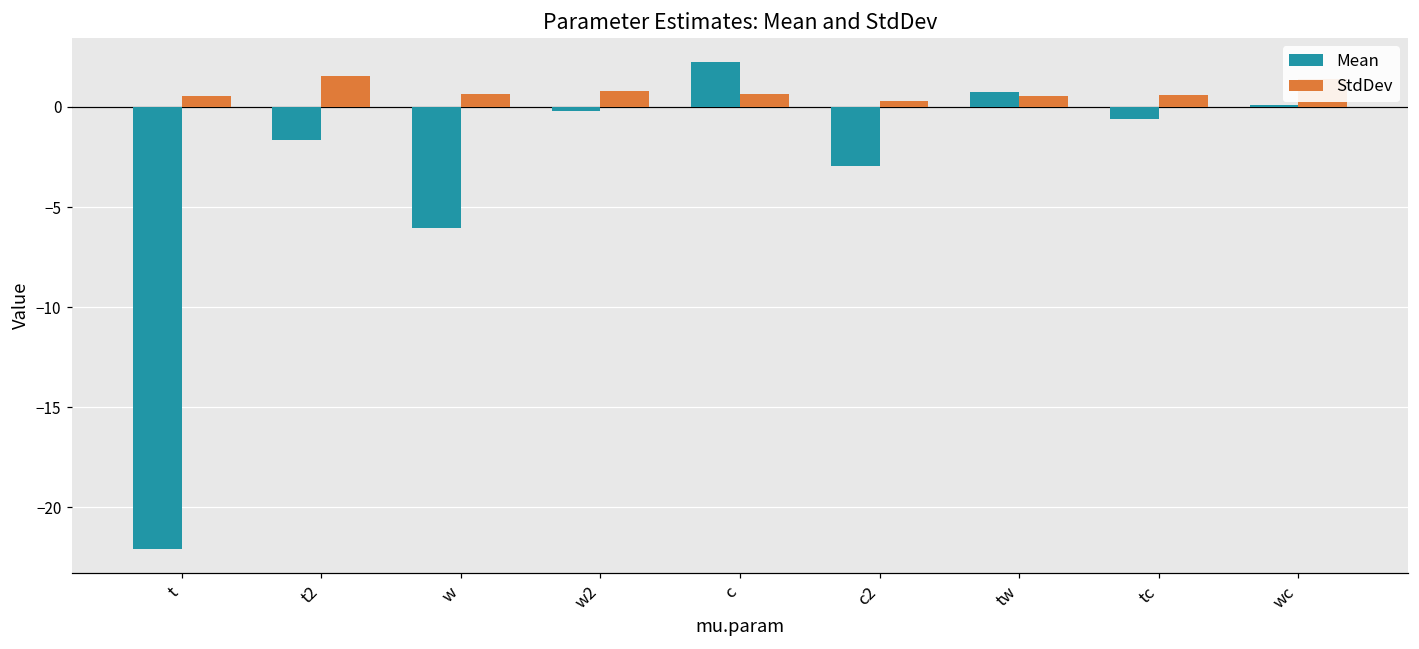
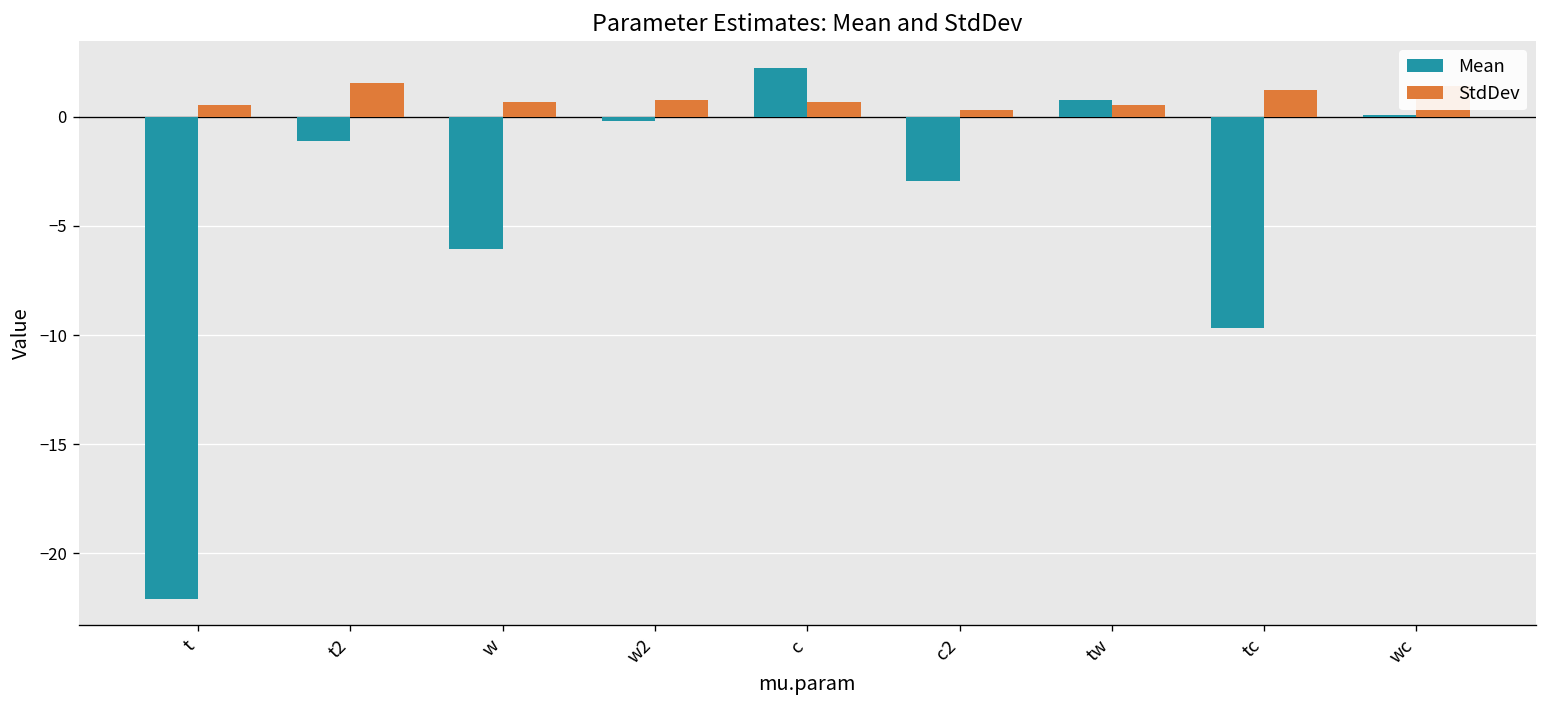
  {
    "Mean": {
      "t": -22.1,
-     "t2": -1.7,
+     "t2": -1.1,
      "w": -6.0,
      "w2": -0.2,
      "c": 2.2,
      "c2": -2.9,
      "tw": 0.8,
-     "tc": -0.6
+     "tc": -9.7
    },
    "StdDev": {
      "t": 0.5,
      "t2": 1.5,
      "w": 0.7,
      "w2": 0.8,
      "c": 0.7,
      "c2": 0.3,
      "tw": 0.5,
-     "tc": 0.6
+     "tc": 1.2
    }
  }
